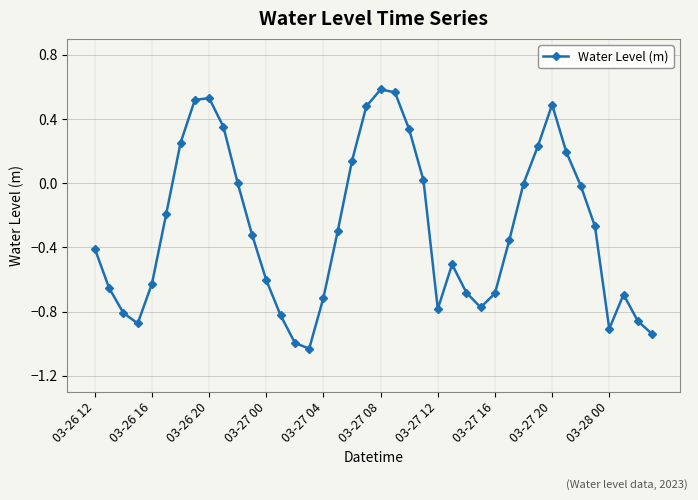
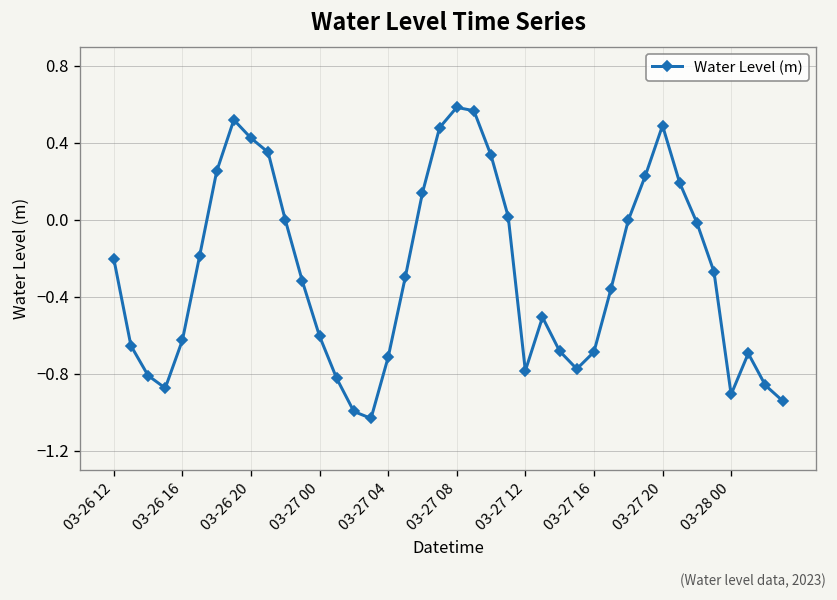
  {
-   "03-26 12": -0.41,
+   "03-26 12": -0.20,
    "03-26 16": -0.63,
-   "03-26 20": 0.53,
+   "03-26 20": 0.43,
    "03-27 00": -0.60,
    "03-27 04": -0.71,
    "03-27 08": 0.58,
    "03-27 12": -0.78,
    "03-27 16": -0.69,
    "03-27 20": 0.49,
    "03-28 00": -0.91
  }
